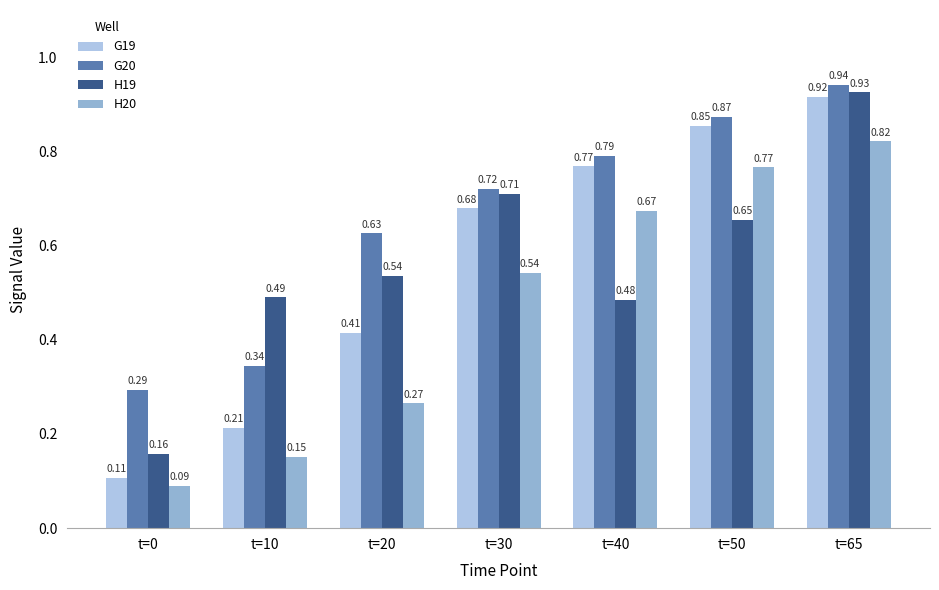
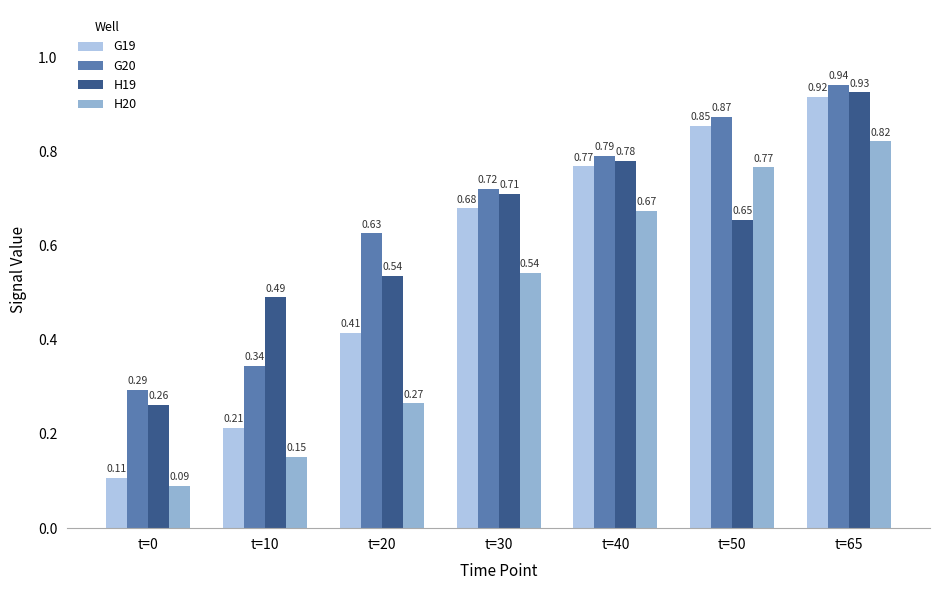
  {
    "G20": {
      "t=0": 0.29,
      "t=10": 0.34,
      "t=20": 0.63,
      "t=30": 0.72,
      "t=40": 0.79,
      "t=50": 0.87,
      "t=65": 0.94
    },
    "H19": {
-     "t=0": 0.16,
+     "t=0": 0.26,
      "t=10": 0.49,
      "t=20": 0.54,
      "t=30": 0.71,
-     "t=40": 0.48,
+     "t=40": 0.78,
      "t=50": 0.65,
      "t=65": 0.93
    }
  }
